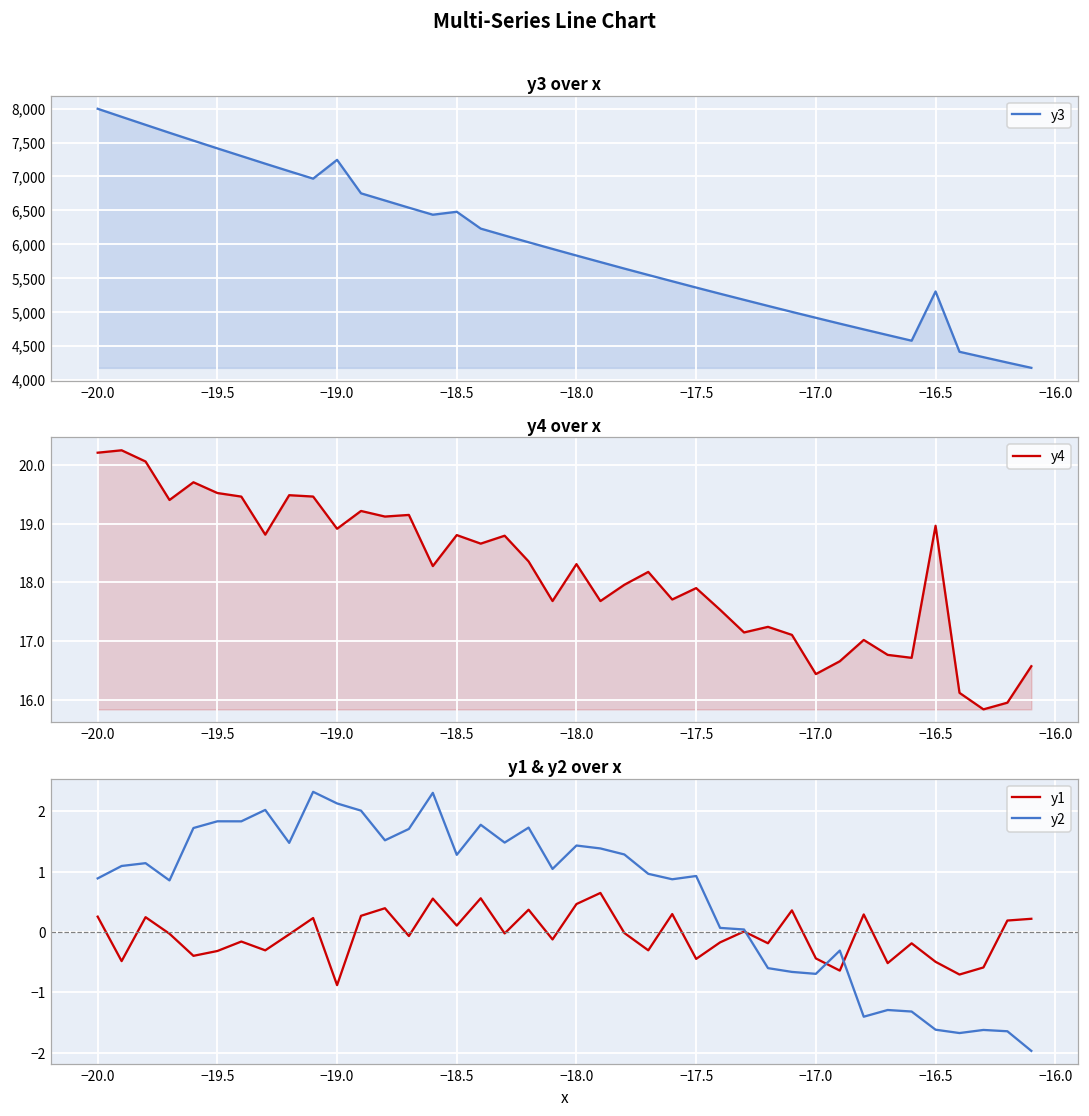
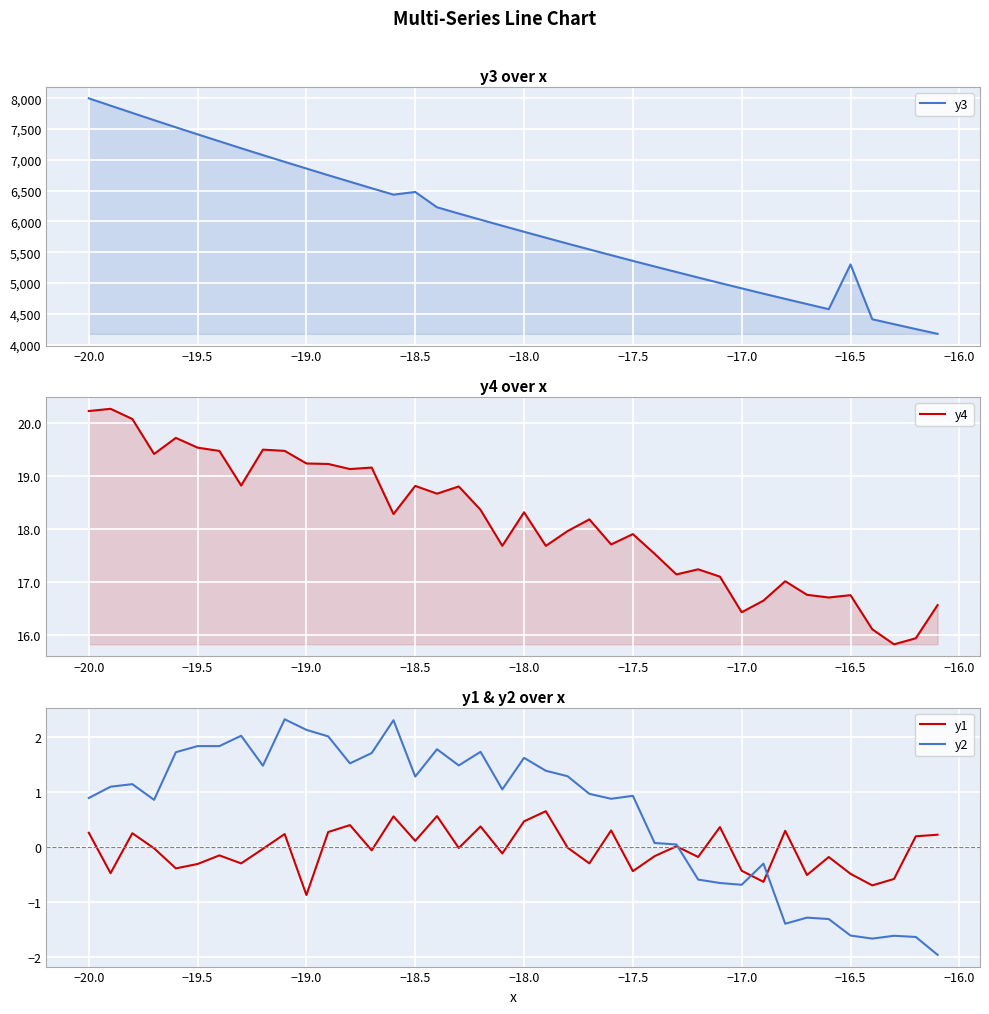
  {
    "y3 over x": {
      "−20.0": "8,000",
      "−19.5": "7,400",
-     "−19.0": "7,200",
+     "−19.0": "6,900",
      "−18.5": "6,500",
      "−18.0": "5,800",
      "−17.5": "5,400",
      "−17.0": "4,900",
      "−16.5": "5,300"
    },
    "y4 over x": {
      "−20.0": "20.2",
      "−19.5": "19.5",
-     "−19.0": "18.9",
+     "−19.0": "19.2",
      "−18.5": "18.8",
      "−18.0": "18.3",
      "−17.5": "17.9",
      "−17.0": "16.4",
-     "−16.5": "19.0"
+     "−16.5": "16.8"
    },
    "y1 & y2 over x": {
      "y1": {
        "−20.0": "0.3",
        "−19.5": "-0.3",
        "−19.0": "-0.9",
        "−18.5": "0.1",
        "−18.0": "0.5",
        "−17.5": "-0.4",
        "−17.0": "-0.4",
        "−16.5": "-0.5"
      },
      "y2": {
        "−20.0": "0.9",
        "−19.5": "1.8",
        "−19.0": "2.1",
        "−18.5": "1.3",
-       "−18.0": "1.4",
+       "−18.0": "1.6",
        "−17.5": "0.9",
        "−17.0": "-0.7",
        "−16.5": "-1.6"
      }
    }
  }
